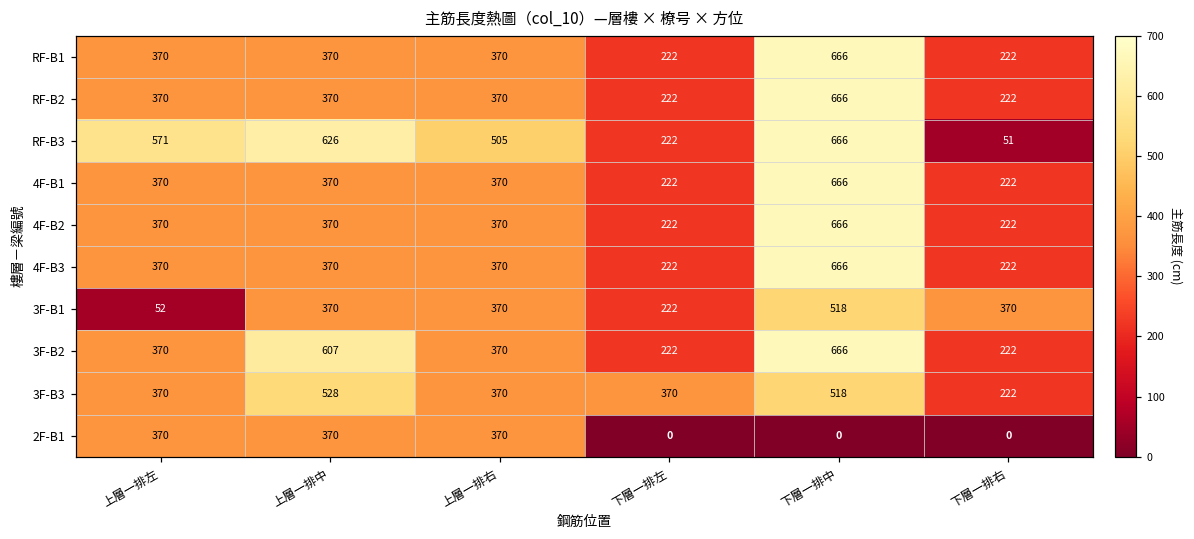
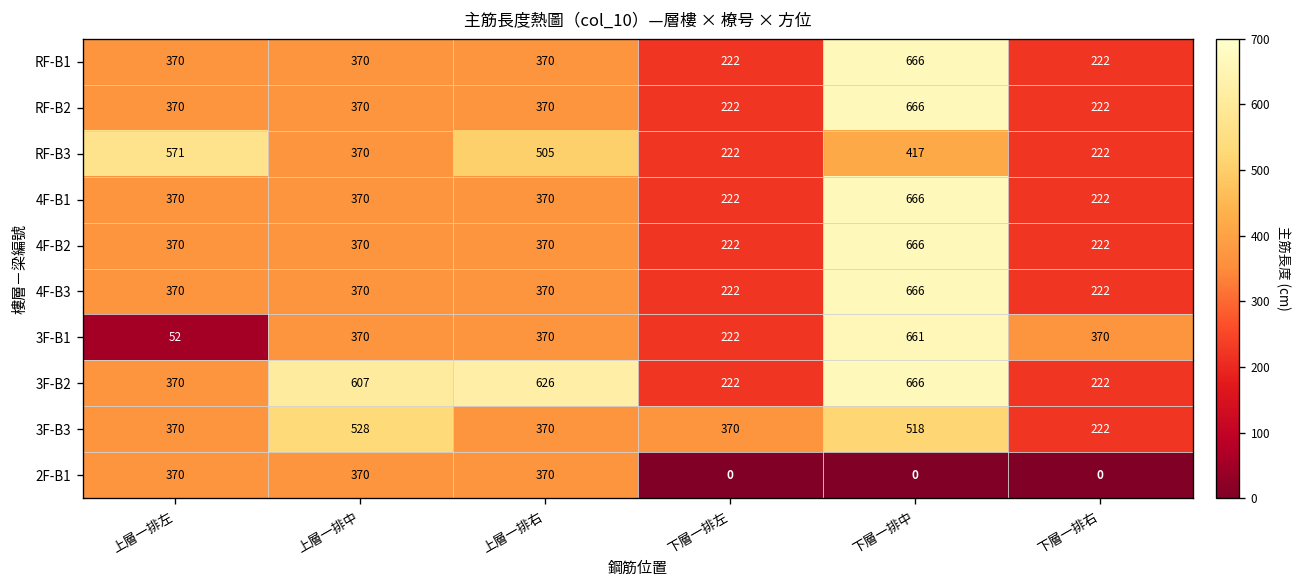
  {
    "RF-B1": {
      "上層一排左": 370,
      "上層一排中": 370,
      "上層一排右": 370,
      "下層一排左": 222,
      "下層一排中": 666,
      "下層一排右": 222
    },
    "RF-B2": {
      "上層一排左": 370,
      "上層一排中": 370,
      "上層一排右": 370,
      "下層一排左": 222,
      "下層一排中": 666,
      "下層一排右": 222
    },
    "RF-B3": {
      "上層一排左": 571,
-     "上層一排中": 626,
+     "上層一排中": 370,
      "上層一排右": 505,
      "下層一排左": 222,
-     "下層一排中": 666,
-     "下層一排右": 51
+     "下層一排中": 417,
+     "下層一排右": 222
    },
    "4F-B1": {
      "上層一排左": 370,
      "上層一排中": 370,
      "上層一排右": 370,
      "下層一排左": 222,
      "下層一排中": 666,
      "下層一排右": 222
    },
    "4F-B2": {
      "上層一排左": 370,
      "上層一排中": 370,
      "上層一排右": 370,
      "下層一排左": 222,
      "下層一排中": 666,
      "下層一排右": 222
    },
    "4F-B3": {
      "上層一排左": 370,
      "上層一排中": 370,
      "上層一排右": 370,
      "下層一排左": 222,
      "下層一排中": 666,
      "下層一排右": 222
    },
    "3F-B1": {
      "上層一排左": 52,
      "上層一排中": 370,
      "上層一排右": 370,
      "下層一排左": 222,
-     "下層一排中": 518,
+     "下層一排中": 661,
      "下層一排右": 370
    },
    "3F-B2": {
      "上層一排左": 370,
      "上層一排中": 607,
-     "上層一排右": 370,
+     "上層一排右": 626,
      "下層一排左": 222,
      "下層一排中": 666,
      "下層一排右": 222
    },
    "3F-B3": {
      "上層一排左": 370,
      "上層一排中": 528,
      "上層一排右": 370,
      "下層一排左": 370,
      "下層一排中": 518,
      "下層一排右": 222
    },
    "2F-B1": {
      "上層一排左": 370,
      "上層一排中": 370,
      "上層一排右": 370,
      "下層一排左": 0,
      "下層一排中": 0,
      "下層一排右": 0
    }
  }
